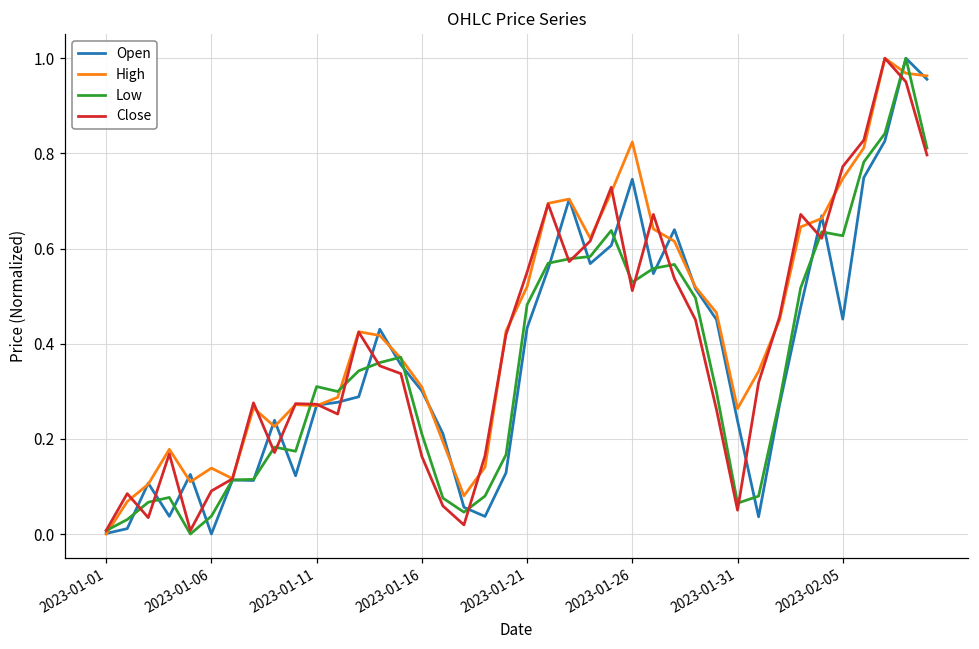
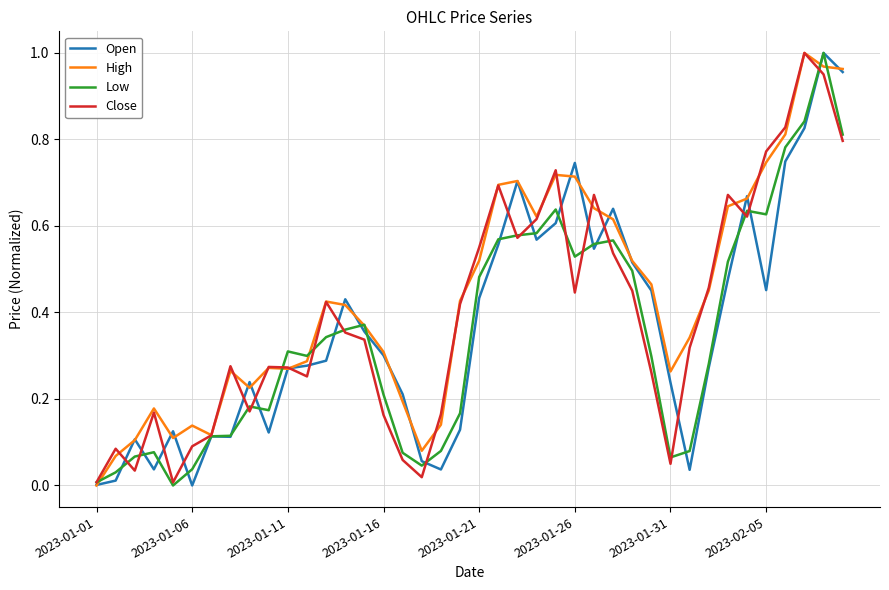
  {
    "Open": {
      "2023-01-06": 0.00,
      "2023-01-16": 0.30,
      "2023-01-21": 0.43,
      "2023-01-26": 0.75,
      "2023-01-31": 0.24,
      "2023-02-05": 0.45
    },
    "High": {
      "2023-01-06": 0.14,
      "2023-01-16": 0.31,
      "2023-01-21": 0.52,
-     "2023-01-26": 0.82,
+     "2023-01-26": 0.71,
      "2023-01-31": 0.26,
      "2023-02-05": 0.75
    },
    "Low": {
      "2023-01-06": 0.04,
      "2023-01-11": 0.31,
      "2023-01-16": 0.21,
      "2023-01-21": 0.48,
      "2023-01-26": 0.53,
      "2023-01-31": 0.06,
      "2023-02-05": 0.63
    },
    "Close": {
      "2023-01-06": 0.09,
      "2023-01-16": 0.16,
      "2023-01-21": 0.55,
-     "2023-01-26": 0.51,
+     "2023-01-26": 0.45,
      "2023-01-31": 0.05,
      "2023-02-05": 0.77
    }
  }
